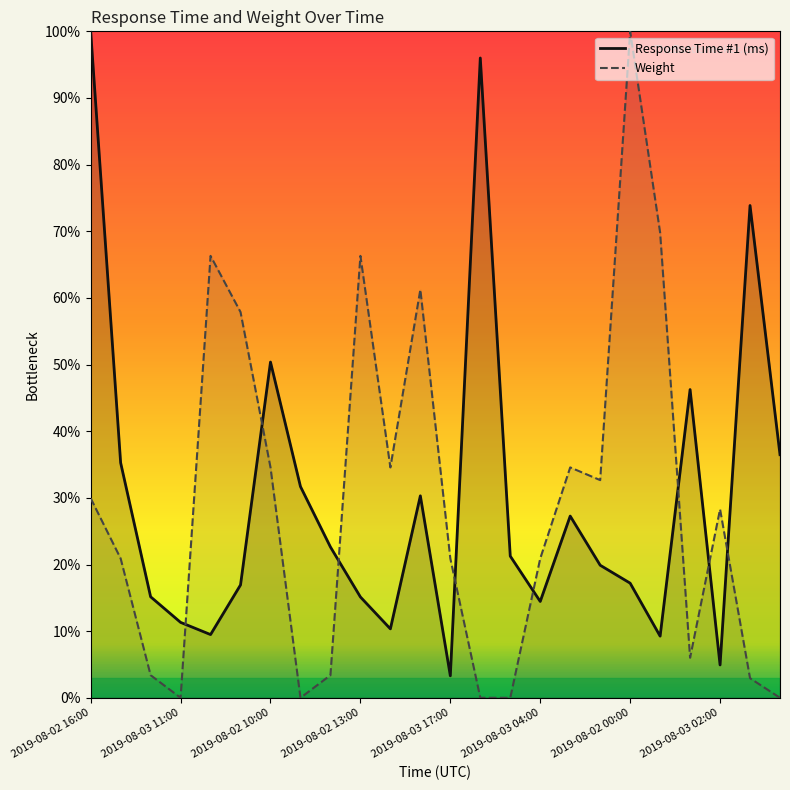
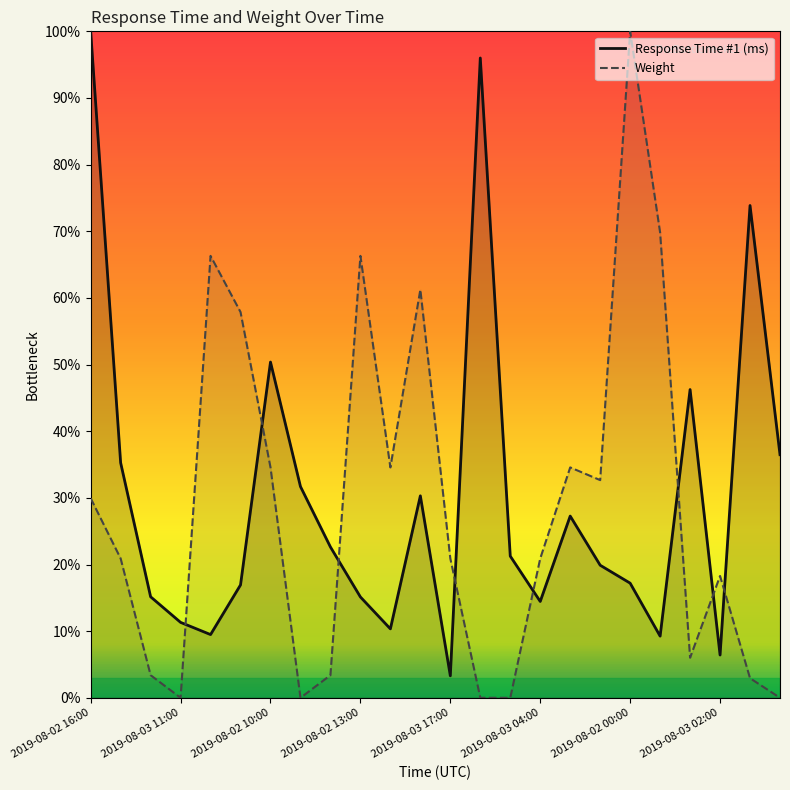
  {
    "Response Time #1 (ms)": {
      "2019-08-03 11:00": "11%",
      "2019-08-02 00:00": "17%",
-     "2019-08-03 02:00": "5%"
+     "2019-08-03 02:00": "6%"
    },
    "Weight": {
      "2019-08-02 00:00": "100%",
-     "2019-08-03 02:00": "28%"
+     "2019-08-03 02:00": "18%"
    }
  }
